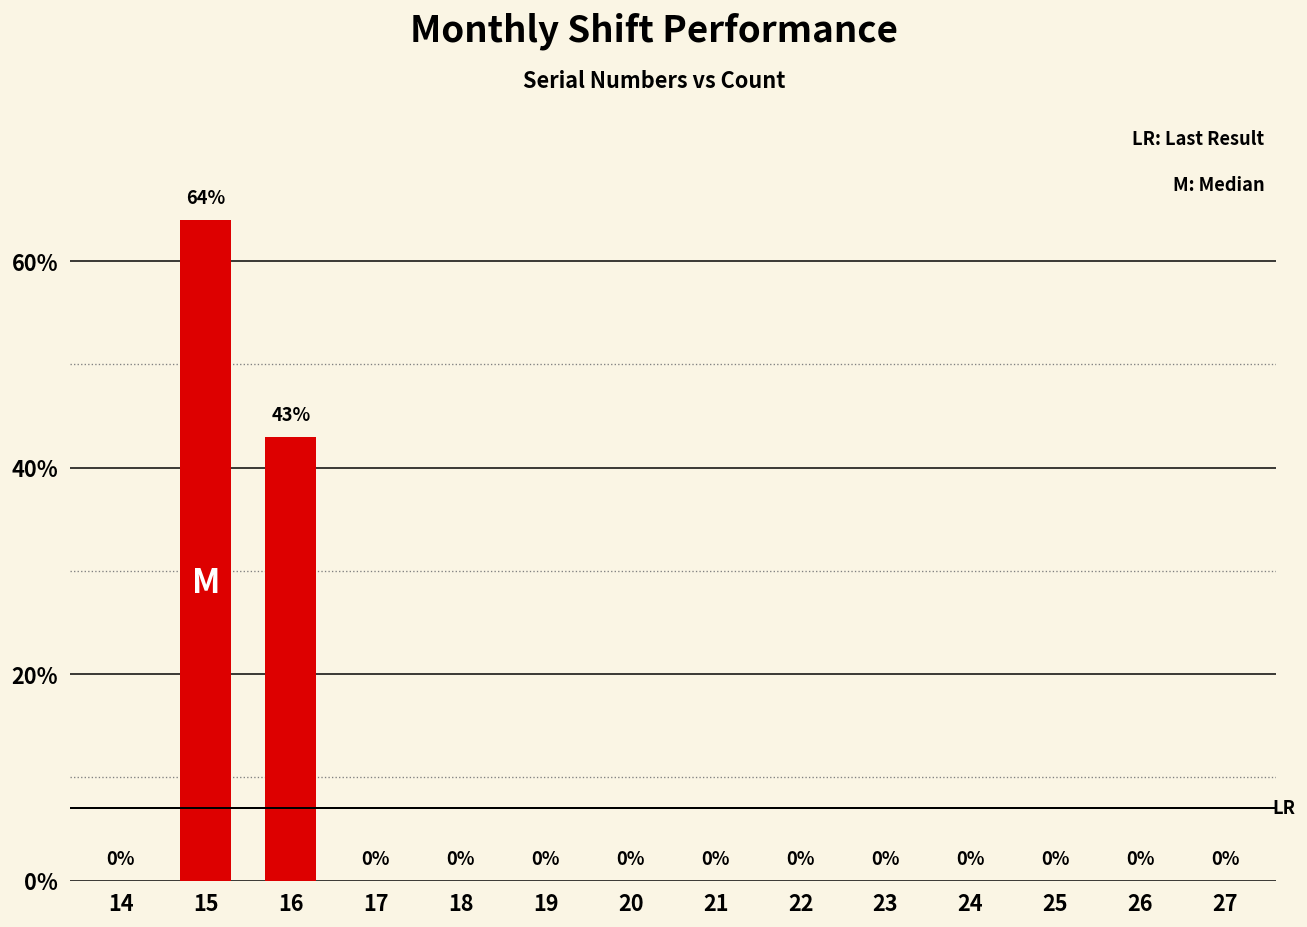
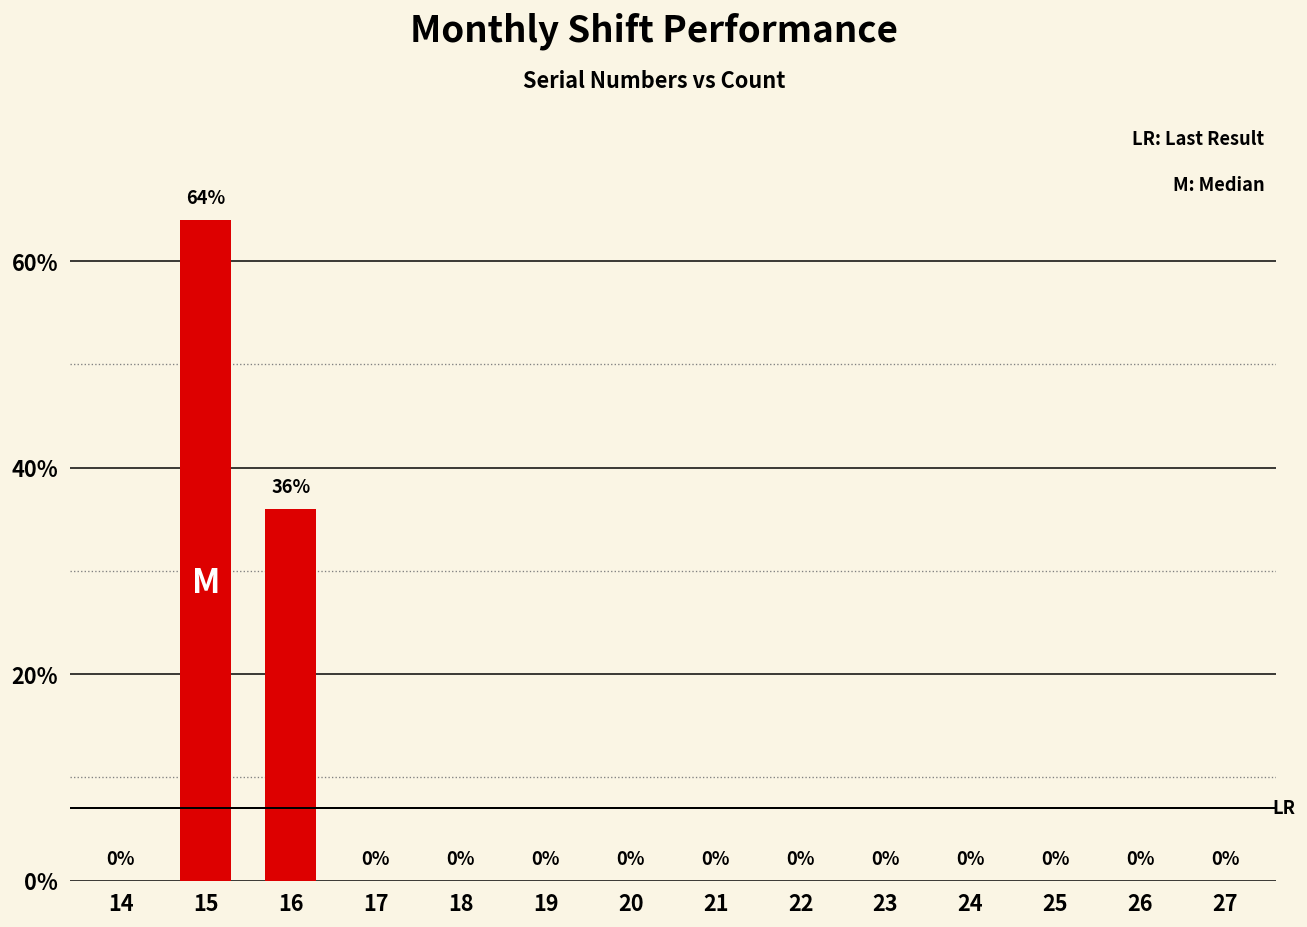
  {
    "14": "0%",
    "15": "64%",
-   "16": "43%",
+   "16": "36%",
    "17": "0%",
    "18": "0%",
    "19": "0%",
    "20": "0%",
    "21": "0%",
    "22": "0%",
    "23": "0%",
    "24": "0%",
    "25": "0%",
    "26": "0%",
    "27": "0%"
  }
